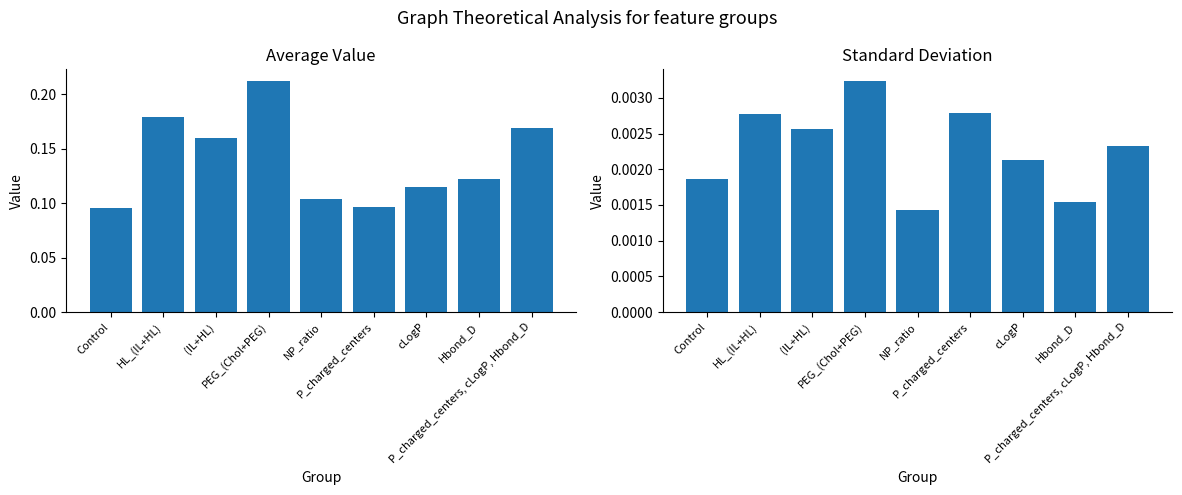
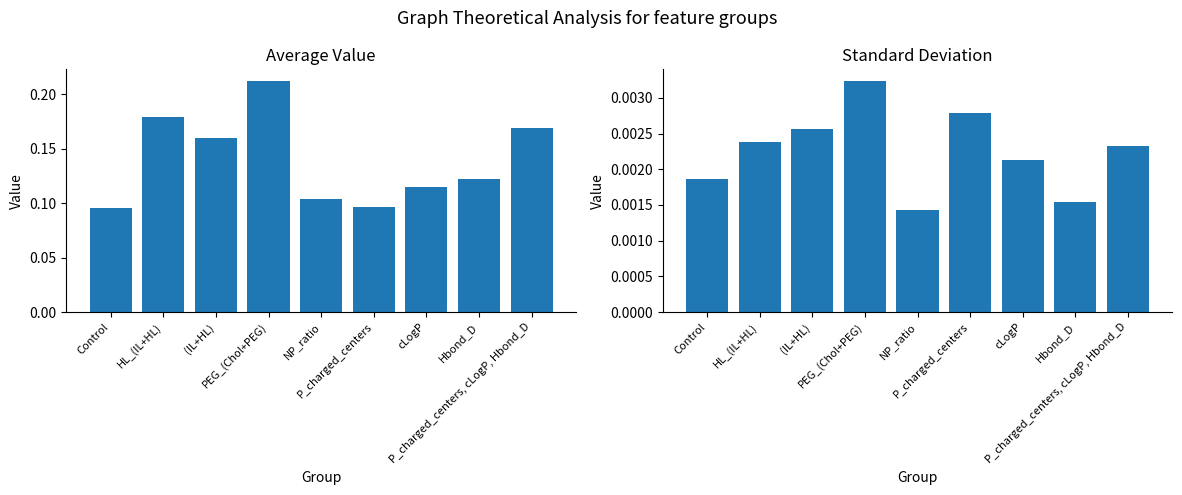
  {
    "Average Value": {
      "Control": 0.096,
      "HL_(IL+HL)": 0.179,
      "(IL+HL)": 0.160,
      "PEG_(Chol+PEG)": 0.212,
      "NP_ratio": 0.104,
      "P_charged_centers": 0.096,
      "cLogP": 0.115,
      "Hbond_D": 0.122,
      "P_charged_centers, cLogP, Hbond_D": 0.169
    },
    "Standard Deviation": {
      "Control": 0.0019,
-     "HL_(IL+HL)": 0.0028,
+     "HL_(IL+HL)": 0.0024,
      "(IL+HL)": 0.0026,
      "PEG_(Chol+PEG)": 0.0032,
      "NP_ratio": 0.0014,
      "P_charged_centers": 0.0028,
      "cLogP": 0.0021,
      "Hbond_D": 0.0015,
      "P_charged_centers, cLogP, Hbond_D": 0.0023
    }
  }
